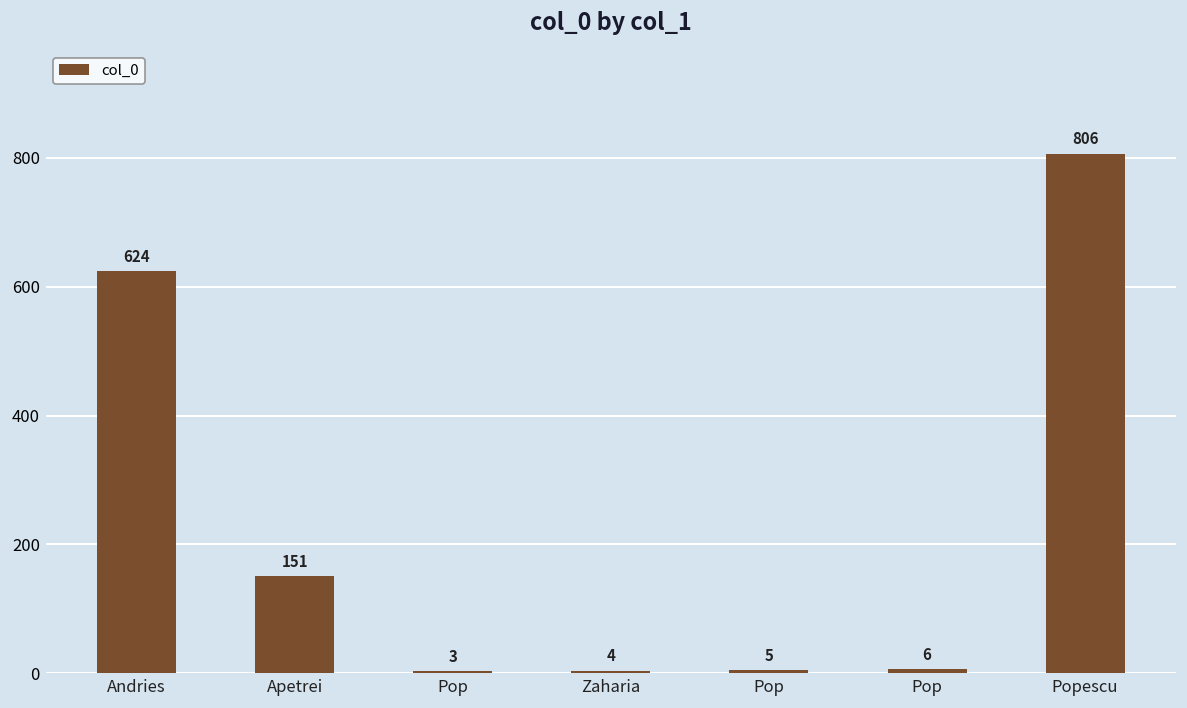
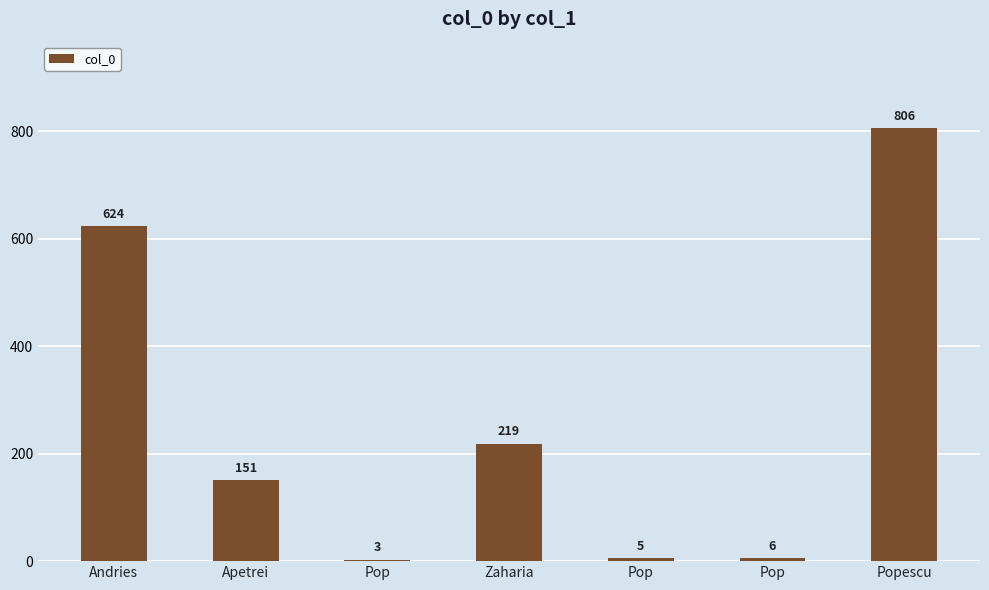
  {
    "Andries": 624,
    "Apetrei": 151,
-   "Zaharia": 4,
+   "Zaharia": 219,
    "Popescu": 806
  }
